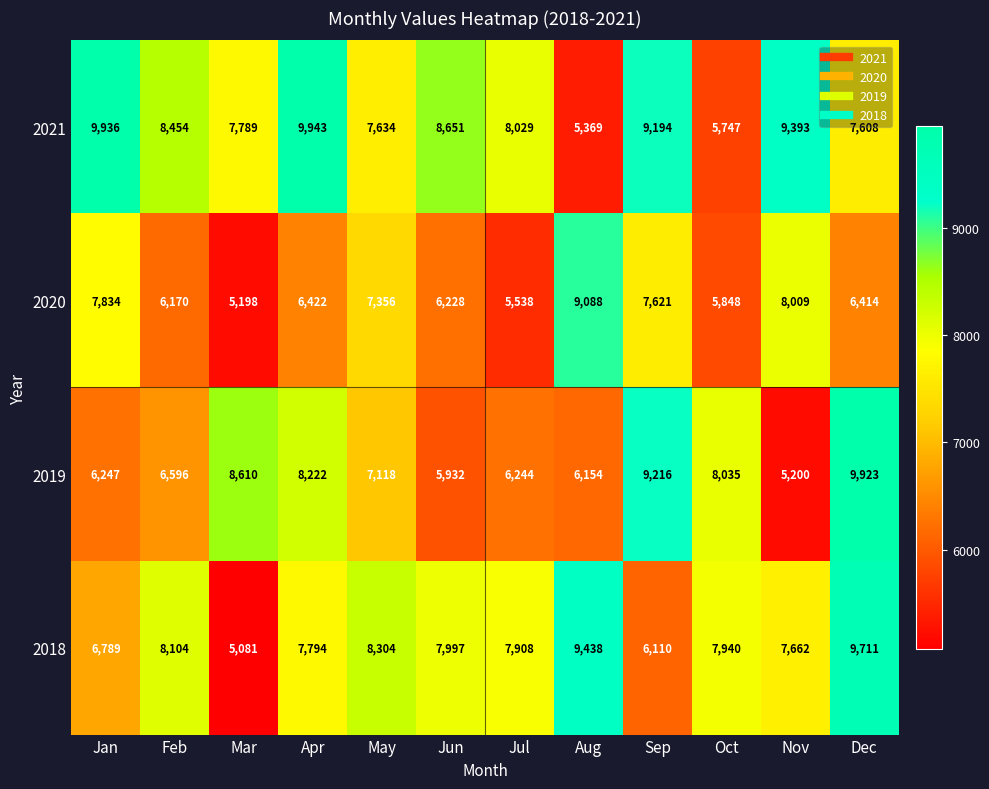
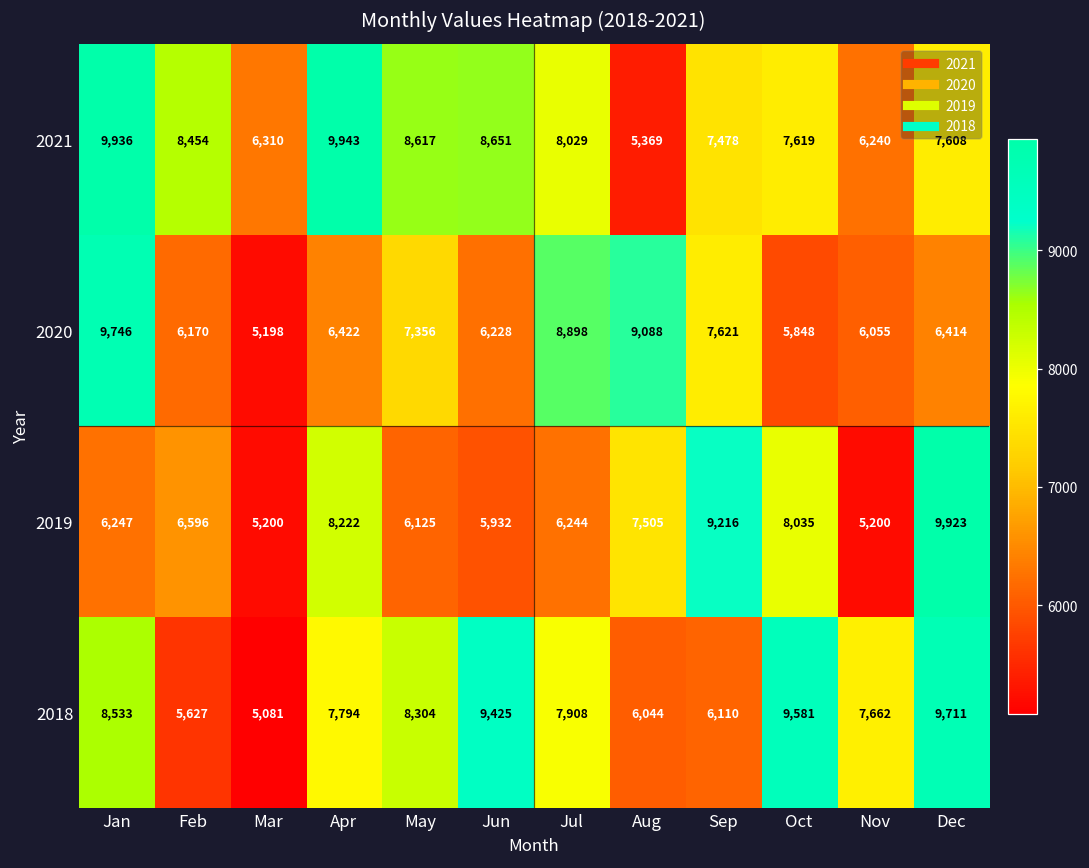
  {
    "2021": {
      "Jan": "9,936",
      "Feb": "8,454",
-     "Mar": "7,789",
+     "Mar": "6,310",
      "Apr": "9,943",
-     "May": "7,634",
+     "May": "8,617",
      "Jun": "8,651",
      "Jul": "8,029",
      "Aug": "5,369",
-     "Sep": "9,194",
-     "Oct": "5,747",
-     "Nov": "9,393"
+     "Sep": "7,478",
+     "Oct": "7,619",
+     "Nov": "6,240"
    },
    "2020": {
-     "Jan": "7,834",
+     "Jan": "9,746",
      "Feb": "6,170",
      "Mar": "5,198",
      "Apr": "6,422",
      "May": "7,356",
      "Jun": "6,228",
-     "Jul": "5,538",
+     "Jul": "8,898",
      "Aug": "9,088",
      "Sep": "7,621",
      "Oct": "5,848",
-     "Nov": "8,009",
+     "Nov": "6,055",
      "Dec": "6,414"
    },
    "2019": {
      "Jan": "6,247",
      "Feb": "6,596",
-     "Mar": "8,610",
+     "Mar": "5,200",
      "Apr": "8,222",
-     "May": "7,118",
+     "May": "6,125",
      "Jun": "5,932",
      "Jul": "6,244",
-     "Aug": "6,154",
+     "Aug": "7,505",
      "Sep": "9,216",
      "Oct": "8,035",
      "Nov": "5,200",
      "Dec": "9,923"
    },
    "2018": {
-     "Jan": "6,789",
-     "Feb": "8,104",
+     "Jan": "8,533",
+     "Feb": "5,627",
      "Mar": "5,081",
      "Apr": "7,794",
      "May": "8,304",
-     "Jun": "7,997",
+     "Jun": "9,425",
      "Jul": "7,908",
-     "Aug": "9,438",
+     "Aug": "6,044",
      "Sep": "6,110",
-     "Oct": "7,940",
+     "Oct": "9,581",
      "Nov": "7,662",
      "Dec": "9,711"
    }
  }
